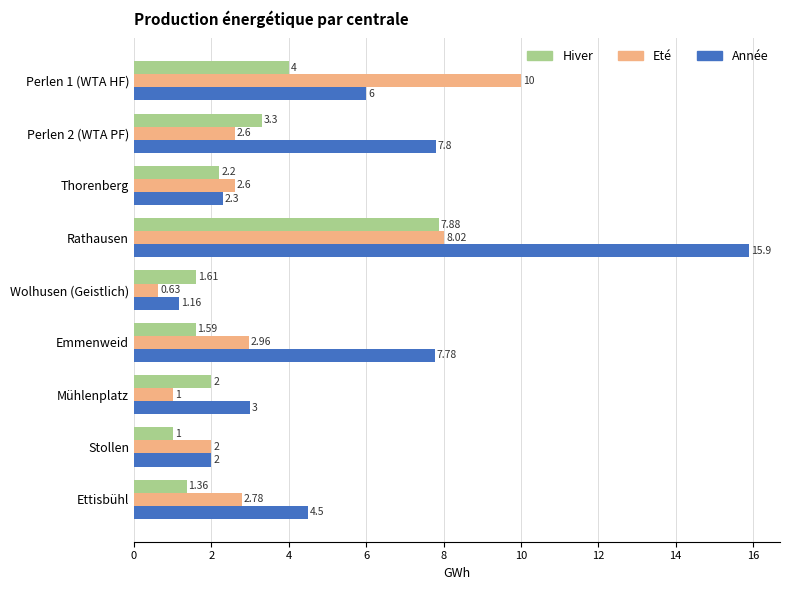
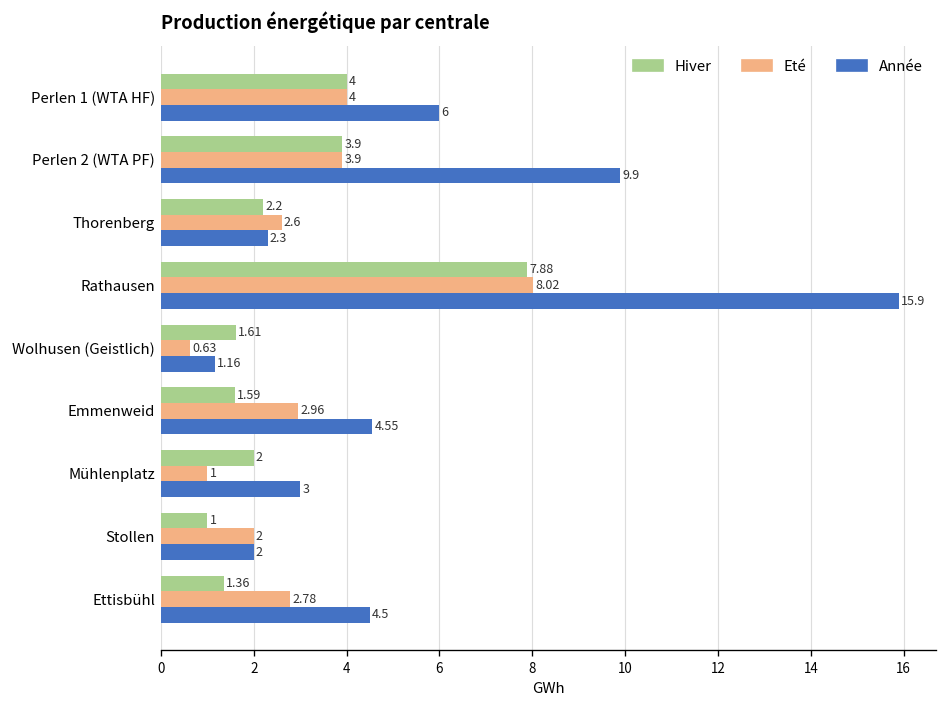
  {
    "Hiver": {
      "Perlen 1 (WTA HF)": 4,
-     "Perlen 2 (WTA PF)": 3.3,
+     "Perlen 2 (WTA PF)": 3.9,
      "Thorenberg": 2.2,
      "Rathausen": 7.88,
      "Wolhusen (Geistlich)": 1.61,
      "Emmenweid": 1.59,
      "Mühlenplatz": 2,
      "Stollen": 1,
      "Ettisbühl": 1.36
    },
    "Eté": {
-     "Perlen 1 (WTA HF)": 10,
-     "Perlen 2 (WTA PF)": 2.6,
+     "Perlen 1 (WTA HF)": 4,
+     "Perlen 2 (WTA PF)": 3.9,
      "Thorenberg": 2.6,
      "Rathausen": 8.02,
      "Wolhusen (Geistlich)": 0.63,
      "Emmenweid": 2.96,
      "Mühlenplatz": 1,
      "Stollen": 2,
      "Ettisbühl": 2.78
    },
    "Année": {
      "Perlen 1 (WTA HF)": 6,
-     "Perlen 2 (WTA PF)": 7.8,
+     "Perlen 2 (WTA PF)": 9.9,
      "Thorenberg": 2.3,
      "Rathausen": 15.9,
      "Wolhusen (Geistlich)": 1.16,
-     "Emmenweid": 7.78,
+     "Emmenweid": 4.55,
      "Mühlenplatz": 3,
      "Stollen": 2,
      "Ettisbühl": 4.5
    }
  }
